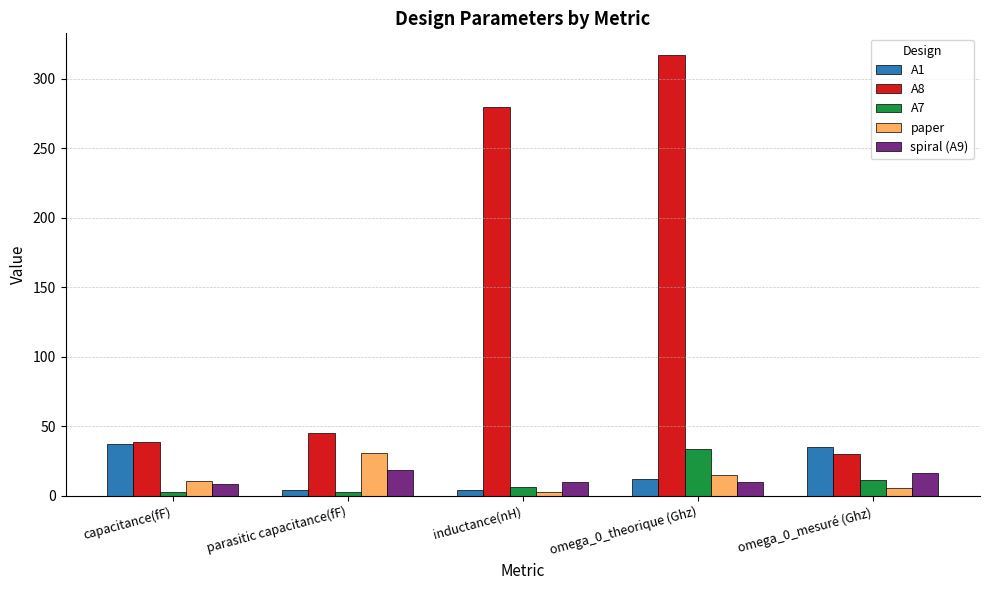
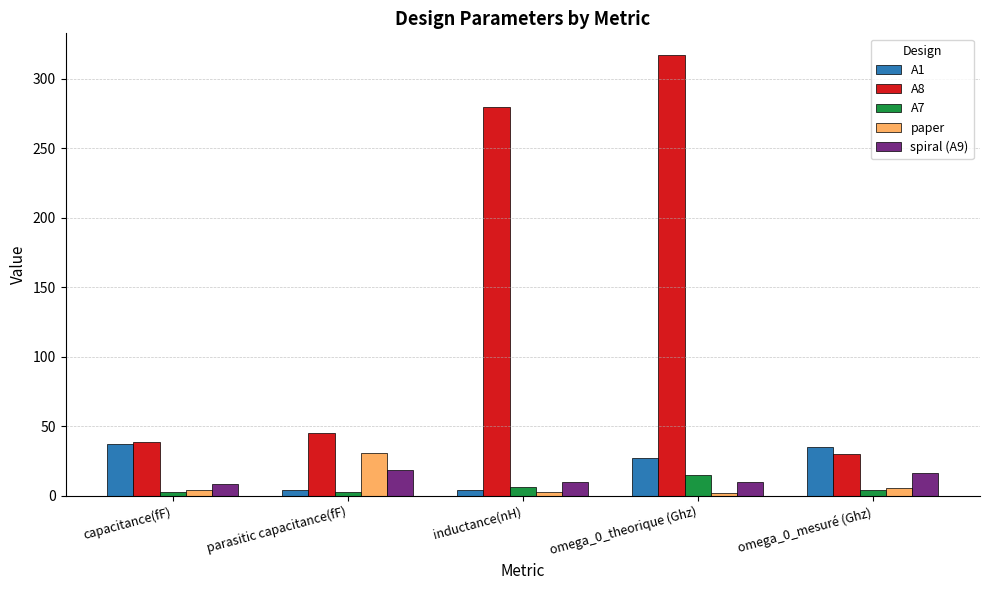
  {
    "A1": {
      "capacitance(fF)": 37,
      "parasitic capacitance(fF)": 4,
      "inductance(nH)": 4,
-     "omega_0_theorique (Ghz)": 12,
+     "omega_0_theorique (Ghz)": 27,
      "omega_0_mesuré (Ghz)": 35
    },
    "A8": {
      "capacitance(fF)": 39,
      "parasitic capacitance(fF)": 45,
      "inductance(nH)": 280,
      "omega_0_theorique (Ghz)": 317,
      "omega_0_mesuré (Ghz)": 30
    },
    "A7": {
      "capacitance(fF)": 3,
      "parasitic capacitance(fF)": 3,
      "inductance(nH)": 6,
-     "omega_0_theorique (Ghz)": 33,
-     "omega_0_mesuré (Ghz)": 12
+     "omega_0_theorique (Ghz)": 15,
+     "omega_0_mesuré (Ghz)": 5
    },
    "paper": {
-     "capacitance(fF)": 11,
+     "capacitance(fF)": 4,
      "parasitic capacitance(fF)": 31,
      "inductance(nH)": 2,
-     "omega_0_theorique (Ghz)": 15,
+     "omega_0_theorique (Ghz)": 2,
      "omega_0_mesuré (Ghz)": 6
    },
    "spiral (A9)": {
      "capacitance(fF)": 8,
      "parasitic capacitance(fF)": 19,
      "inductance(nH)": 10,
      "omega_0_theorique (Ghz)": 10,
      "omega_0_mesuré (Ghz)": 17
    }
  }
